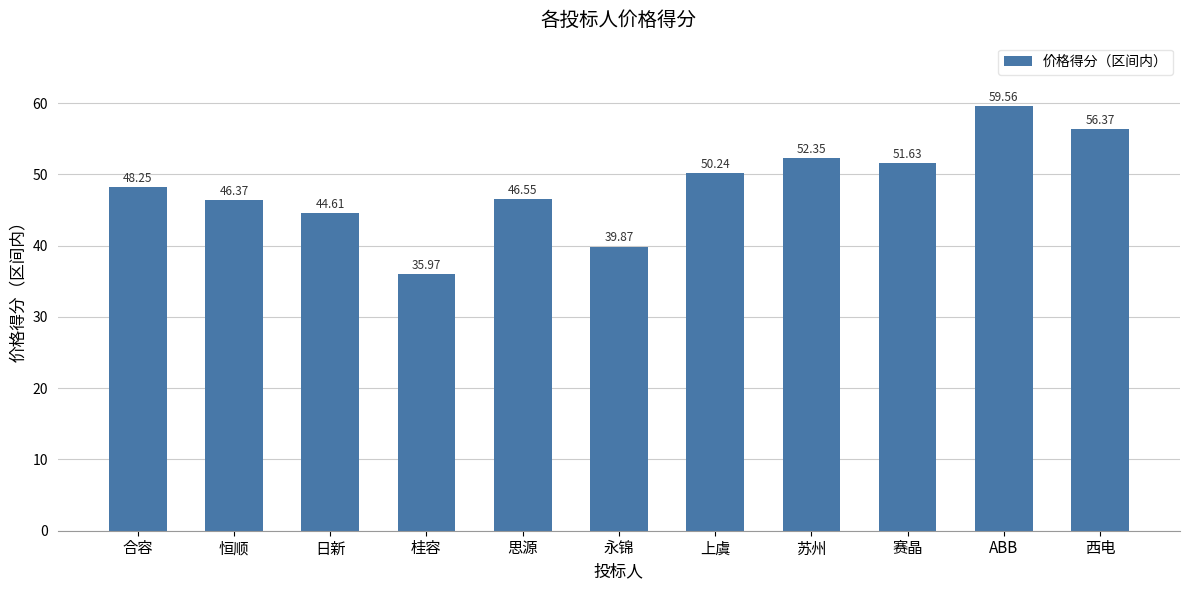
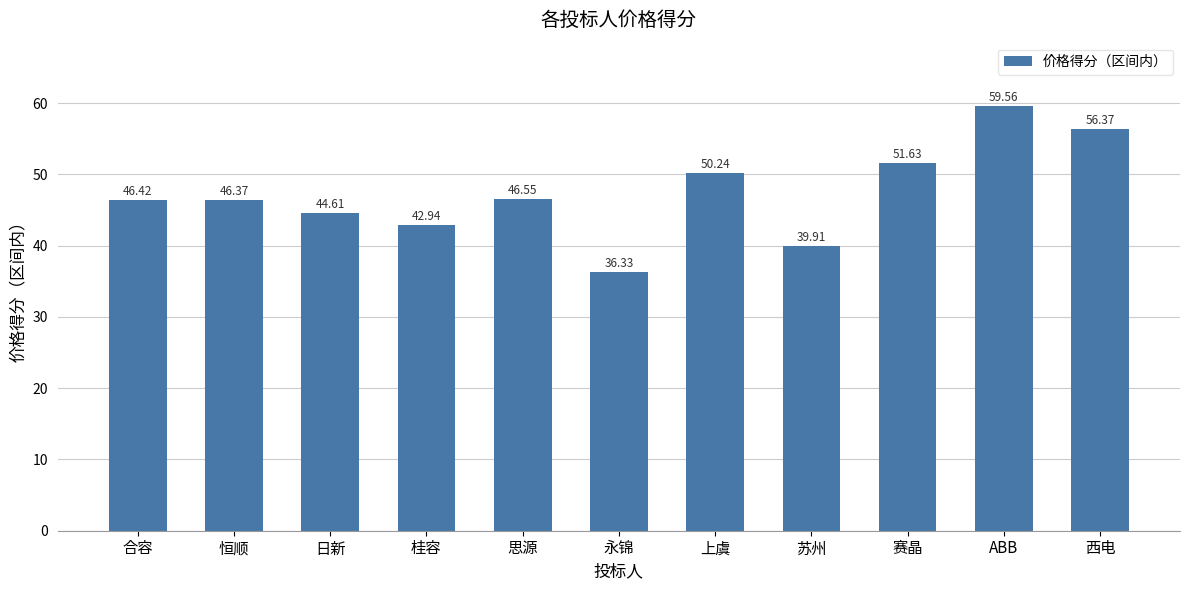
  {
-   "合容": 48.25,
+   "合容": 46.42,
    "恒顺": 46.37,
    "日新": 44.61,
-   "桂容": 35.97,
+   "桂容": 42.94,
    "思源": 46.55,
-   "永锦": 39.87,
+   "永锦": 36.33,
    "上虞": 50.24,
-   "苏州": 52.35,
+   "苏州": 39.91,
    "赛晶": 51.63,
    "ABB": 59.56,
    "西电": 56.37
  }
